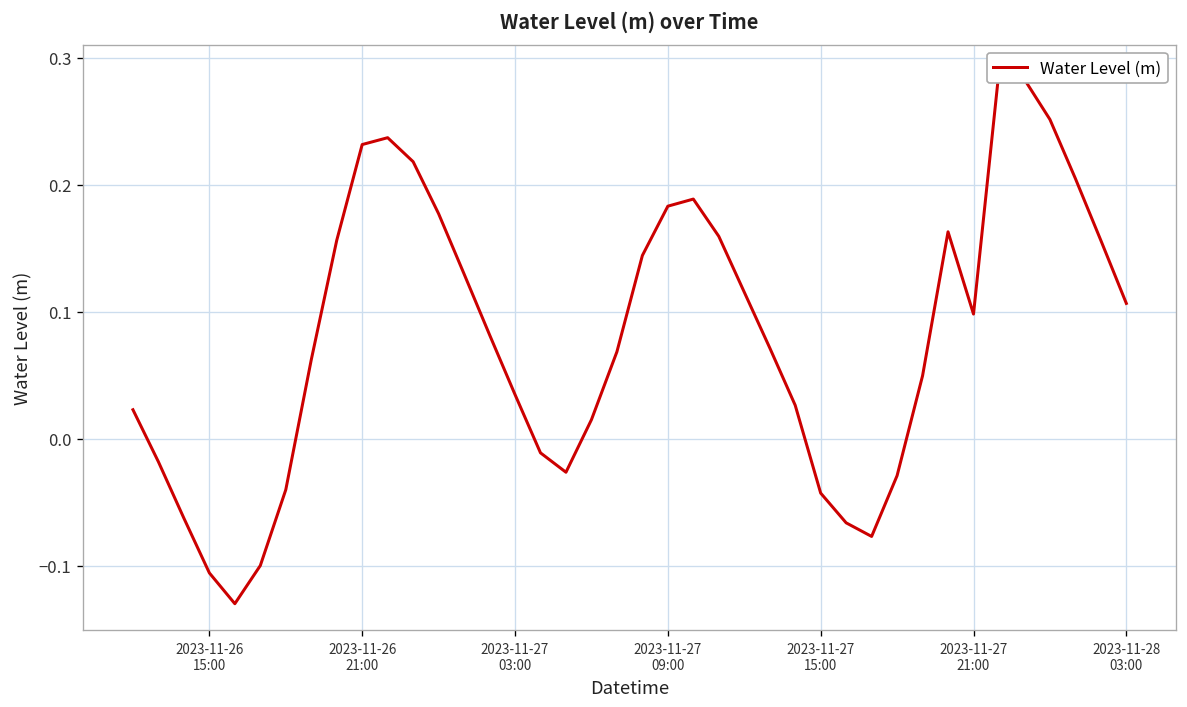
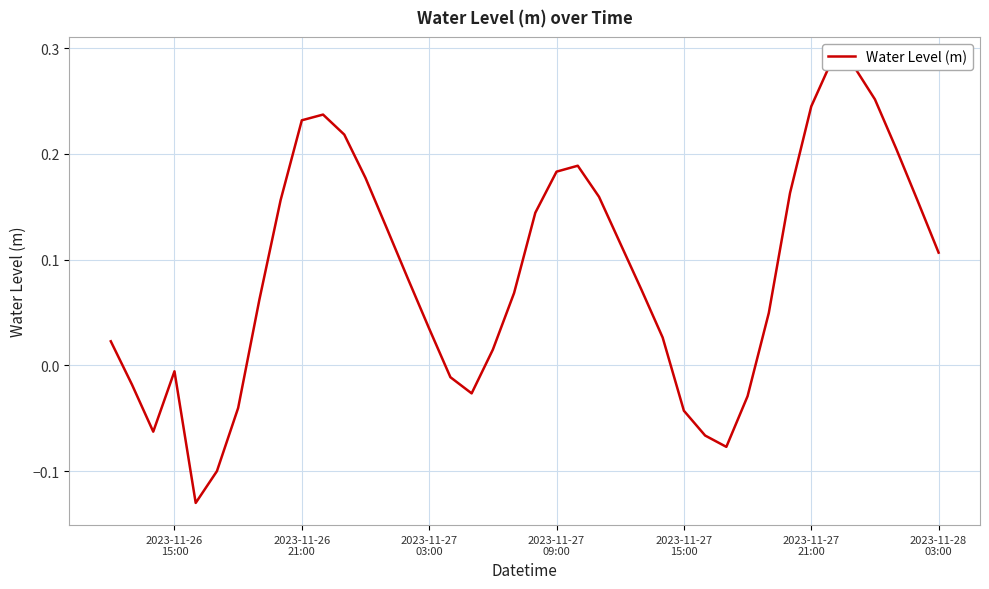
  {
-   "2023-11-26 15:00": -0.106,
+   "2023-11-26 15:00": -0.006,
    "2023-11-26 21:00": 0.232,
    "2023-11-27 03:00": 0.035,
    "2023-11-27 09:00": 0.183,
    "2023-11-27 15:00": -0.043,
-   "2023-11-27 21:00": 0.098,
+   "2023-11-27 21:00": 0.245,
    "2023-11-28 03:00": 0.107
  }
